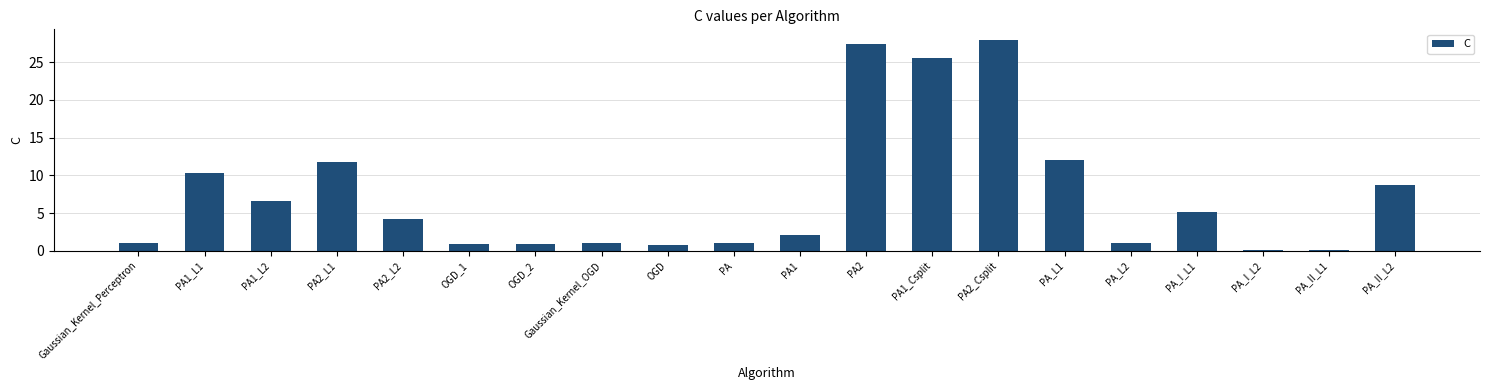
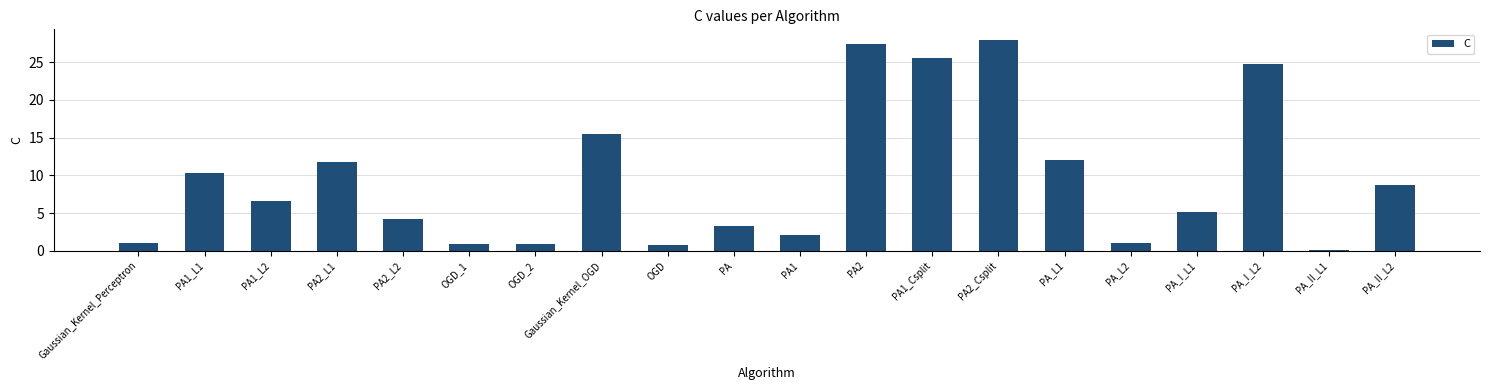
  {
    "Gaussian_Kernel_Perceptron": 1,
    "PA1_L1": 10,
    "PA1_L2": 7,
    "PA2_L1": 12,
    "PA2_L2": 4,
    "OGD_1": 1,
    "OGD_2": 1,
-   "Gaussian_Kernel_OGD": 1,
+   "Gaussian_Kernel_OGD": 16,
    "OGD": 1,
-   "PA": 1,
+   "PA": 3,
    "PA1": 2,
    "PA2": 27,
    "PA1_Csplit": 26,
    "PA2_Csplit": 28,
    "PA_L1": 12,
    "PA_L2": 1,
    "PA_I_L1": 5,
-   "PA_I_L2": 0,
+   "PA_I_L2": 25,
    "PA_II_L2": 9
  }
